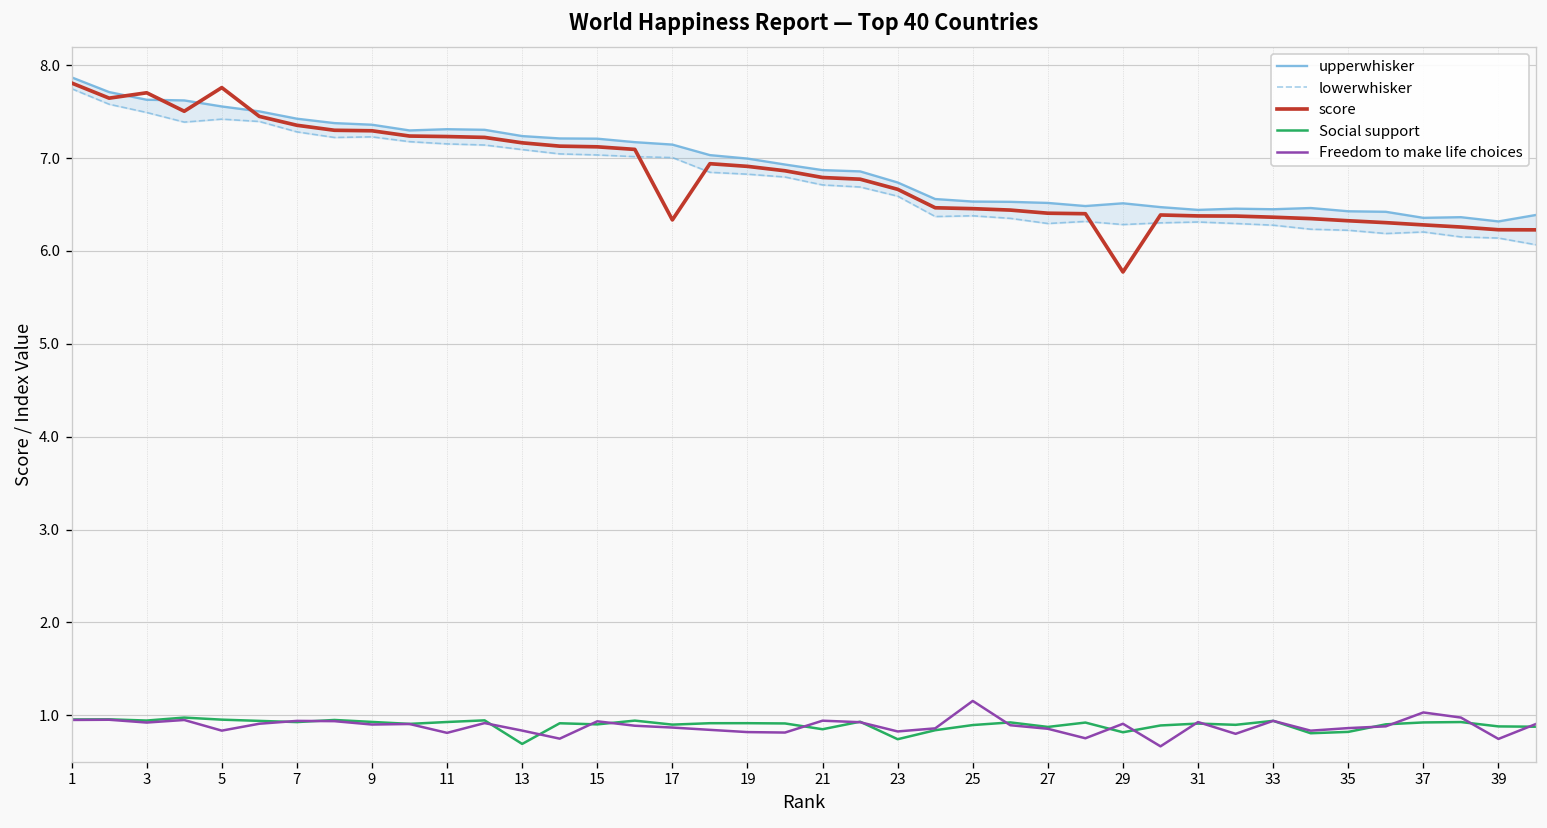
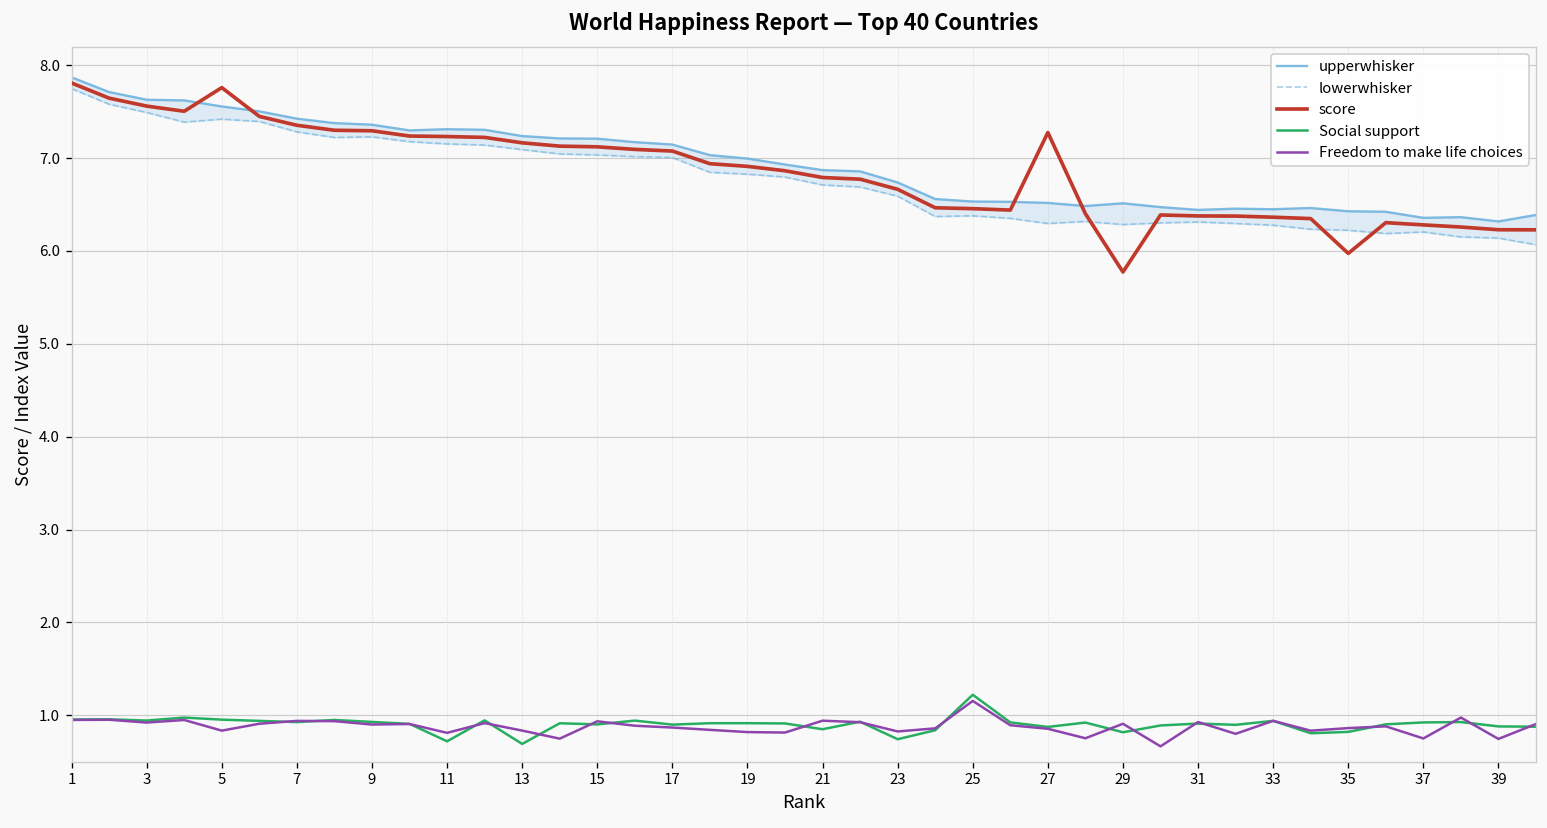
  {
    "score": {
      "1": 7.8,
-     "3": 7.7,
+     "3": 7.6,
      "5": 7.8,
      "7": 7.4,
      "9": 7.3,
      "11": 7.2,
      "13": 7.2,
      "15": 7.1,
-     "17": 6.3,
+     "17": 7.1,
      "19": 6.9,
      "21": 6.8,
      "23": 6.7,
      "25": 6.5,
-     "27": 6.4,
+     "27": 7.3,
      "29": 5.8,
      "31": 6.4,
      "33": 6.4,
-     "35": 6.3,
+     "35": 6.0,
      "37": 6.3,
      "39": 6.2
    },
    "Social support": {
      "5": 1.0,
-     "11": 0.9,
+     "11": 0.7,
      "13": 0.7,
      "15": 0.9,
      "19": 0.9,
      "21": 0.8,
      "23": 0.7,
-     "25": 0.9,
+     "25": 1.2,
      "29": 0.8,
      "35": 0.8,
      "37": 0.9,
      "39": 0.9
    },
    "Freedom to make life choices": {
      "5": 0.8,
      "11": 0.8,
      "13": 0.8,
      "15": 0.9,
      "19": 0.8,
      "21": 0.9,
      "23": 0.8,
      "25": 1.2,
      "29": 0.9,
      "35": 0.9,
-     "37": 1.0,
+     "37": 0.8,
      "39": 0.7
    }
  }
